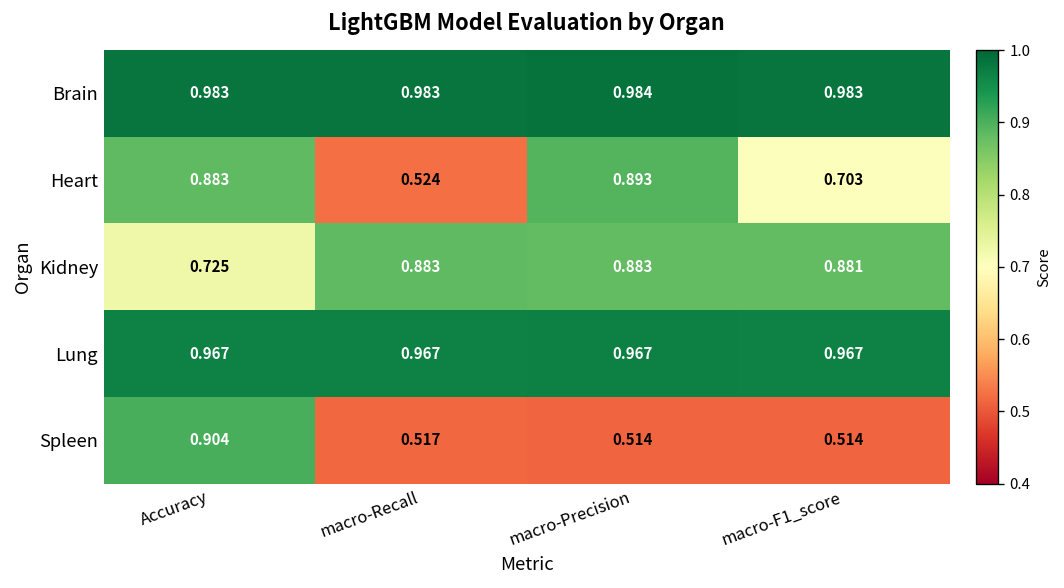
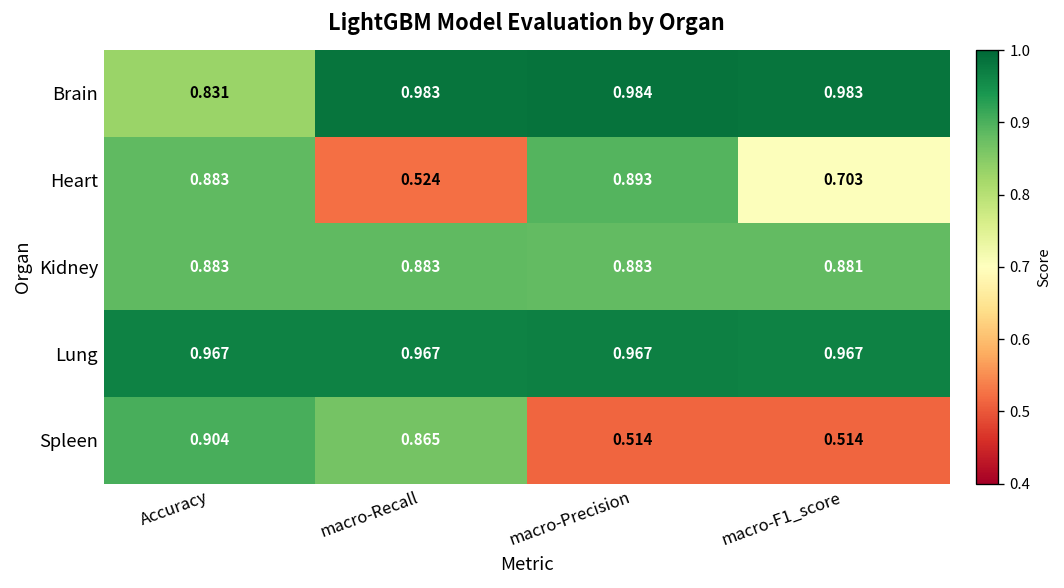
  {
    "Brain": {
-     "Accuracy": 0.983,
+     "Accuracy": 0.831,
      "macro-Recall": 0.983,
      "macro-Precision": 0.984,
      "macro-F1_score": 0.983
    },
    "Heart": {
      "Accuracy": 0.883,
      "macro-Recall": 0.524,
      "macro-Precision": 0.893,
      "macro-F1_score": 0.703
    },
    "Kidney": {
-     "Accuracy": 0.725,
+     "Accuracy": 0.883,
      "macro-Recall": 0.883,
      "macro-Precision": 0.883,
      "macro-F1_score": 0.881
    },
    "Lung": {
      "Accuracy": 0.967,
      "macro-Recall": 0.967,
      "macro-Precision": 0.967,
      "macro-F1_score": 0.967
    },
    "Spleen": {
      "Accuracy": 0.904,
-     "macro-Recall": 0.517,
+     "macro-Recall": 0.865,
      "macro-Precision": 0.514,
      "macro-F1_score": 0.514
    }
  }
